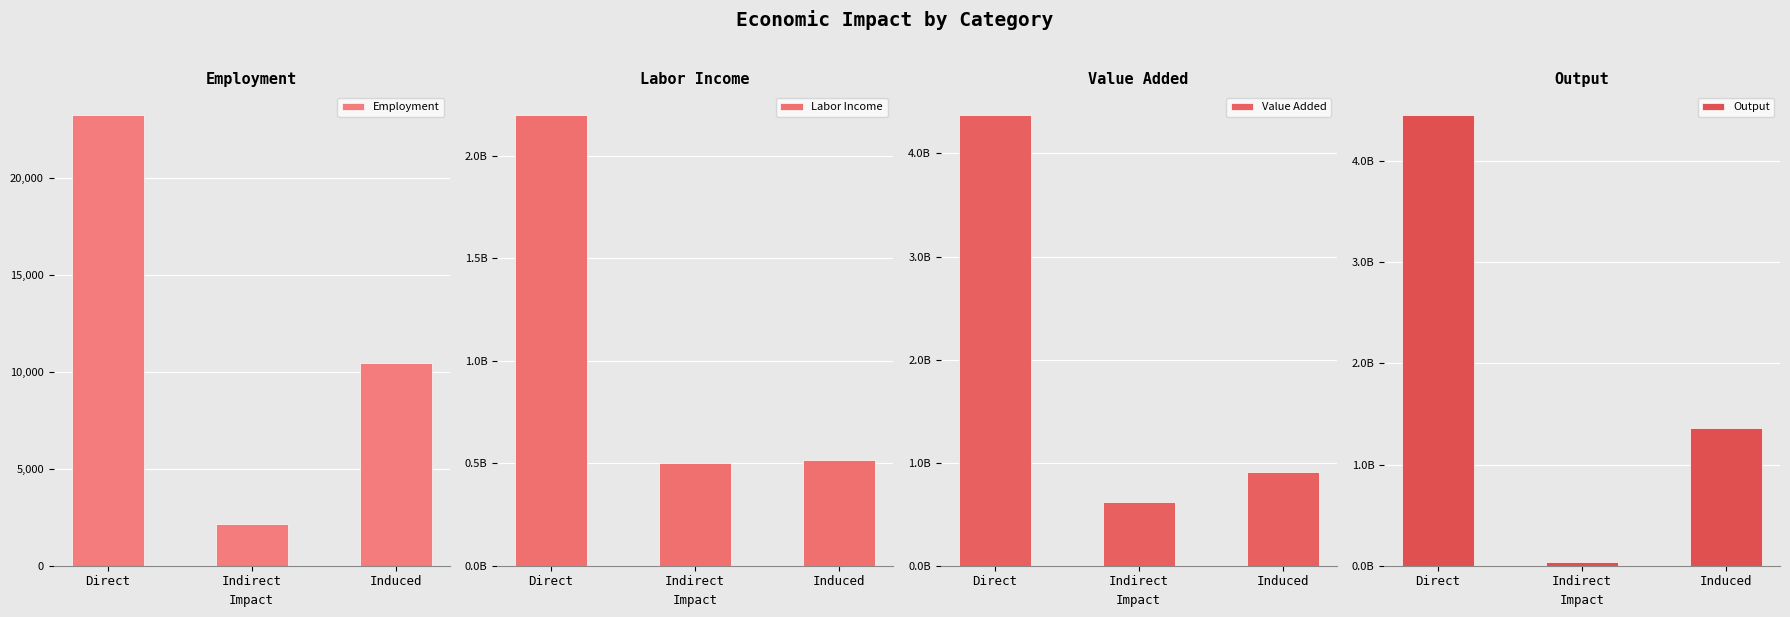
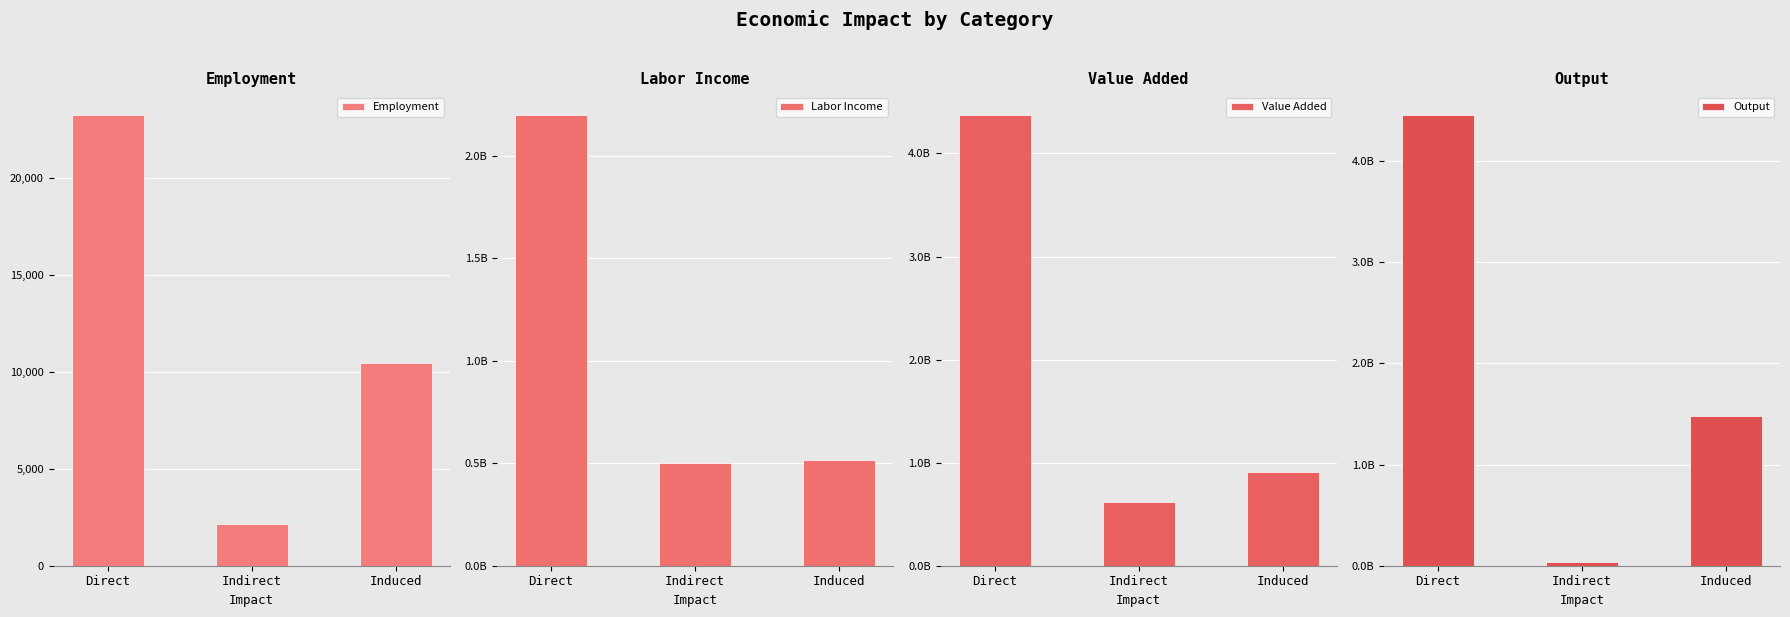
  {
    "Employment": {
      "Direct": "23,200",
      "Indirect": "2,100",
      "Induced": "10,400"
    },
    "Labor Income": {
      "Direct": "2200000000",
      "Indirect": "500000000",
      "Induced": "520000000"
    },
    "Value Added": {
      "Direct": "4370000000",
      "Indirect": "620000000",
      "Induced": "910000000"
    },
    "Output": {
      "Direct": "4460000000",
      "Indirect": "30000000",
-     "Induced": "1360000000"
+     "Induced": "1480000000"
    }
  }
